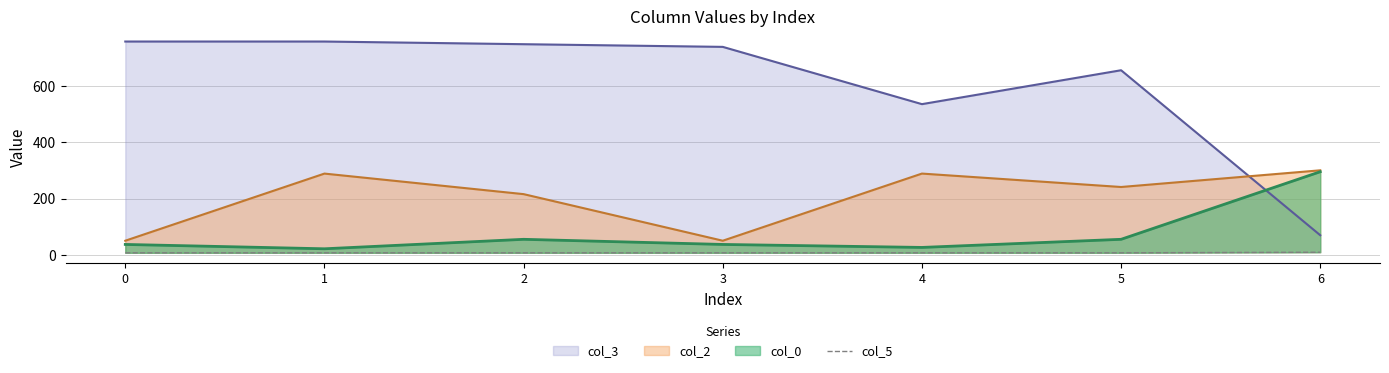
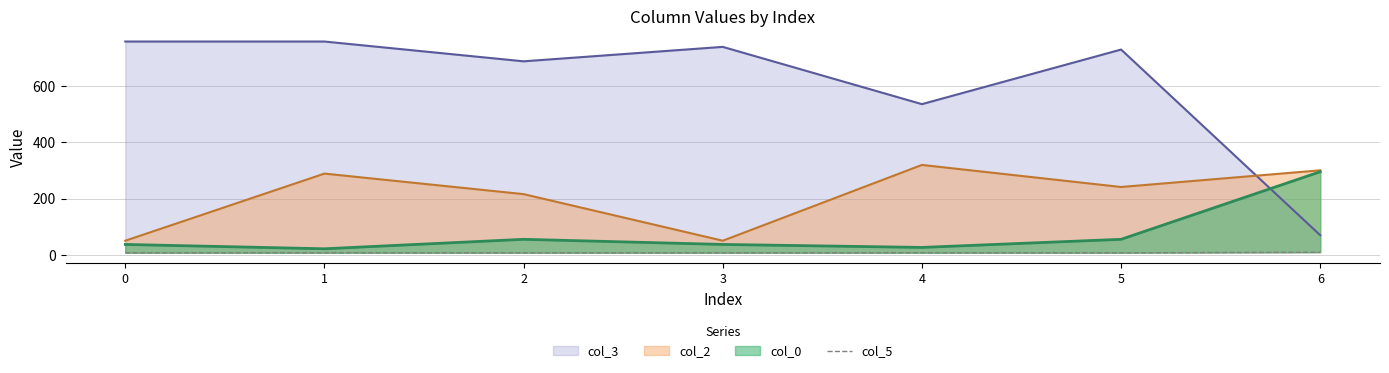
  {
    "col_3": {
      "0": 760,
      "1": 760,
-     "2": 750,
+     "2": 690,
      "3": 740,
      "4": 530,
-     "5": 650,
+     "5": 730,
      "6": 70
    },
    "col_2": {
      "0": 50,
      "1": 290,
      "2": 220,
      "3": 50,
-     "4": 290,
+     "4": 320,
      "5": 240
    },
    "col_0": {
      "0": 40,
      "1": 20,
      "2": 60,
      "3": 40,
      "4": 30,
      "5": 60
    },
    "col_5": {
      "0": 10,
      "1": 10,
      "2": 10,
      "3": 10,
      "4": 10,
      "5": 10,
      "6": 10
    }
  }
